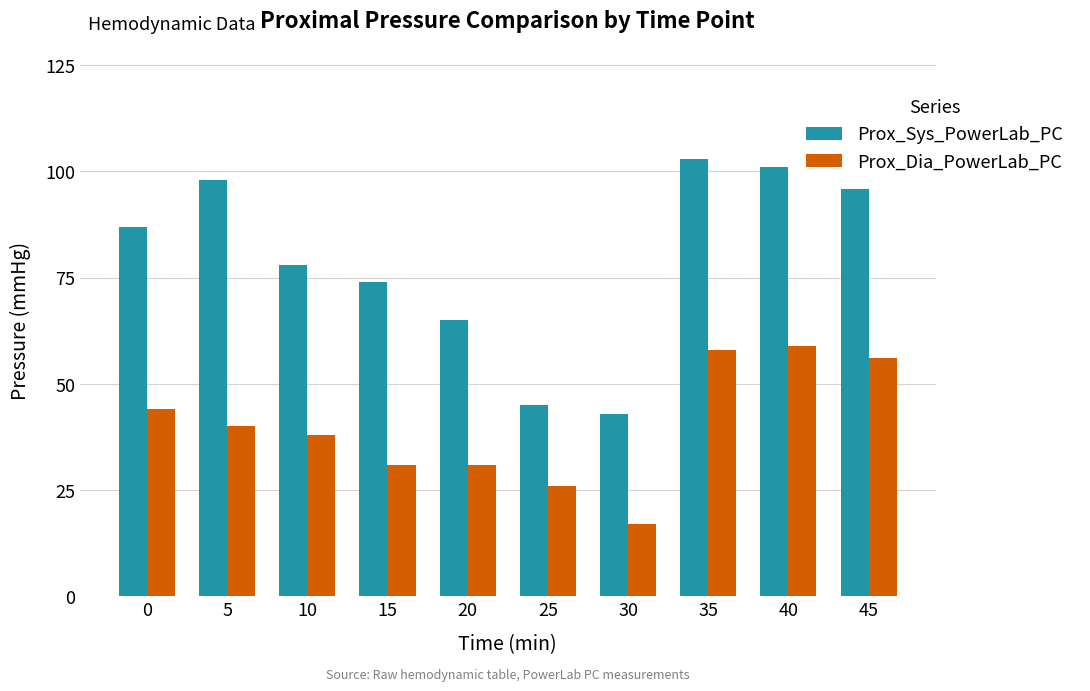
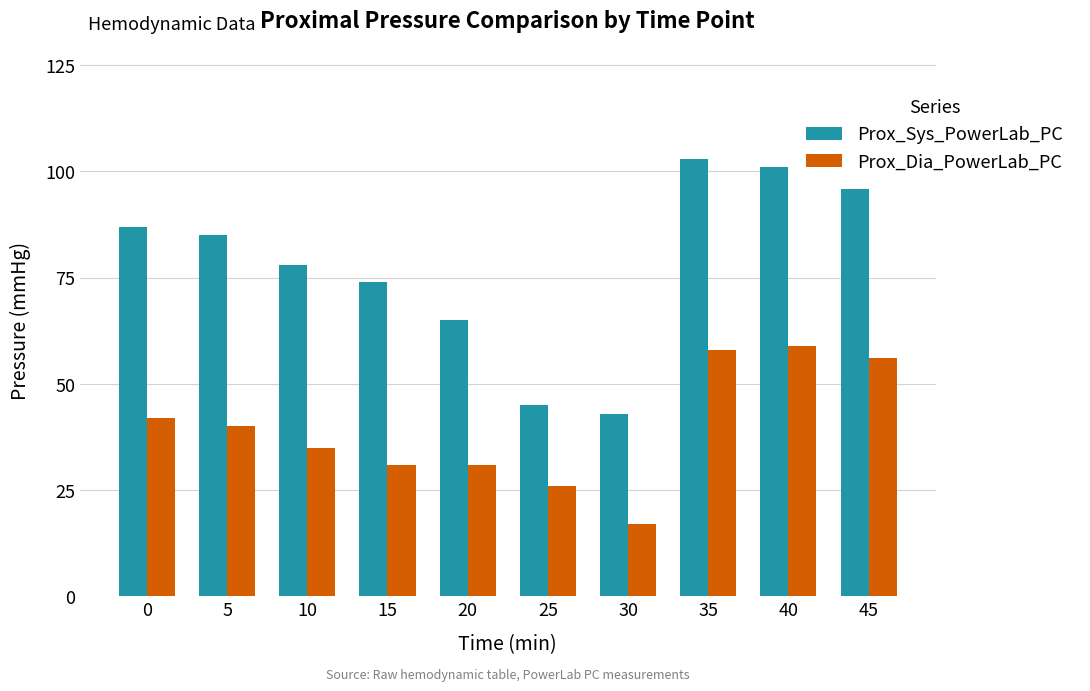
  {
    "Prox_Sys_PowerLab_PC": {
      "0": 87,
-     "5": 98,
+     "5": 85,
      "10": 78,
      "15": 74,
      "20": 65,
      "25": 45,
      "30": 43,
      "35": 103,
      "40": 101
    },
    "Prox_Dia_PowerLab_PC": {
-     "0": 44,
+     "0": 42,
      "5": 40,
-     "10": 38,
+     "10": 35,
      "15": 31,
      "20": 31,
      "25": 26,
      "30": 17,
      "35": 58,
      "40": 59,
      "45": 56
    }
  }
